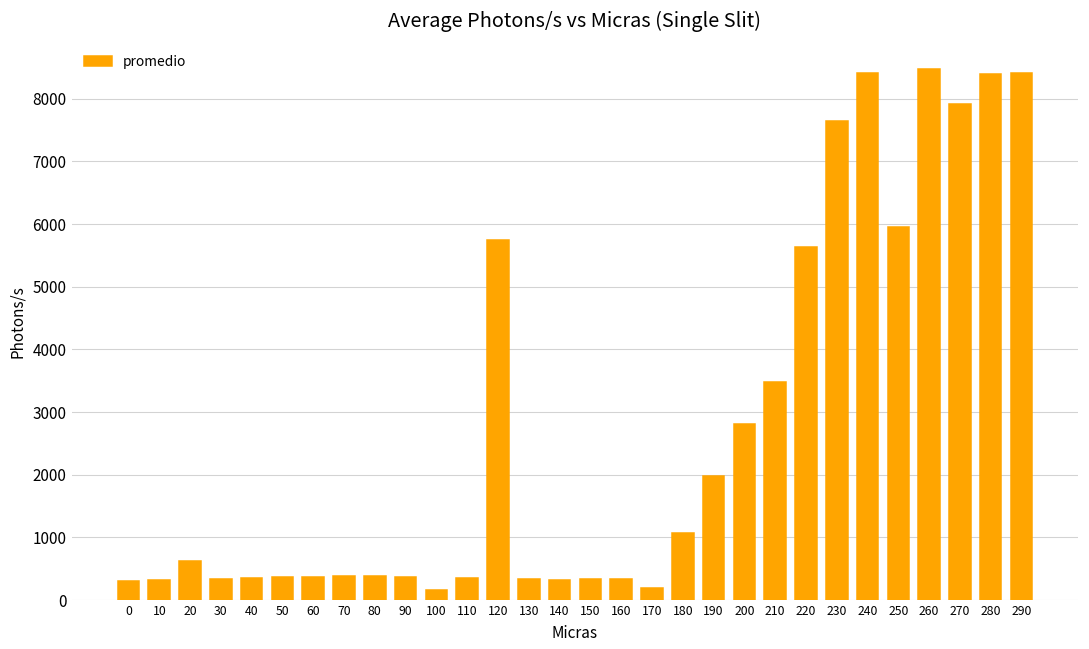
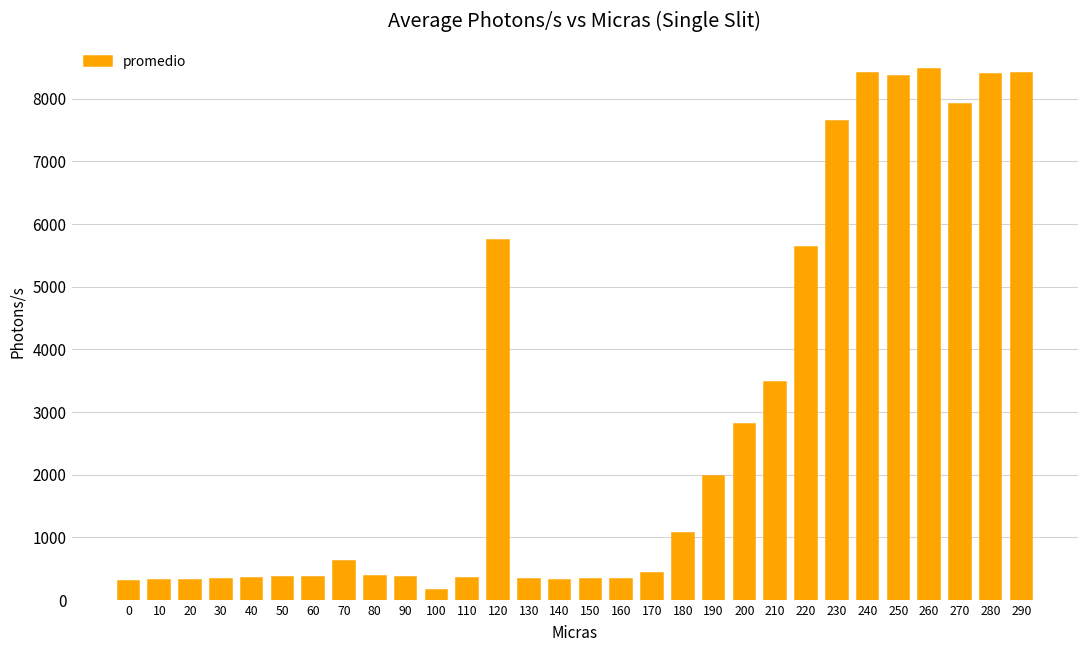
  {
    "0": 300,
    "10": 300,
-   "20": 600,
+   "20": 300,
    "30": 300,
    "40": 300,
    "50": 400,
    "60": 400,
-   "70": 400,
+   "70": 600,
    "80": 400,
    "90": 400,
    "100": 200,
    "110": 400,
    "120": 5700,
    "130": 300,
    "140": 300,
    "150": 300,
    "160": 300,
-   "170": 200,
+   "170": 400,
    "180": 1100,
    "190": 2000,
    "200": 2800,
    "210": 3500,
    "220": 5600,
    "230": 7600,
    "240": 8400,
-   "250": 5900,
+   "250": 8400,
    "260": 8500,
    "270": 7900,
    "280": 8400,
    "290": 8400
  }
